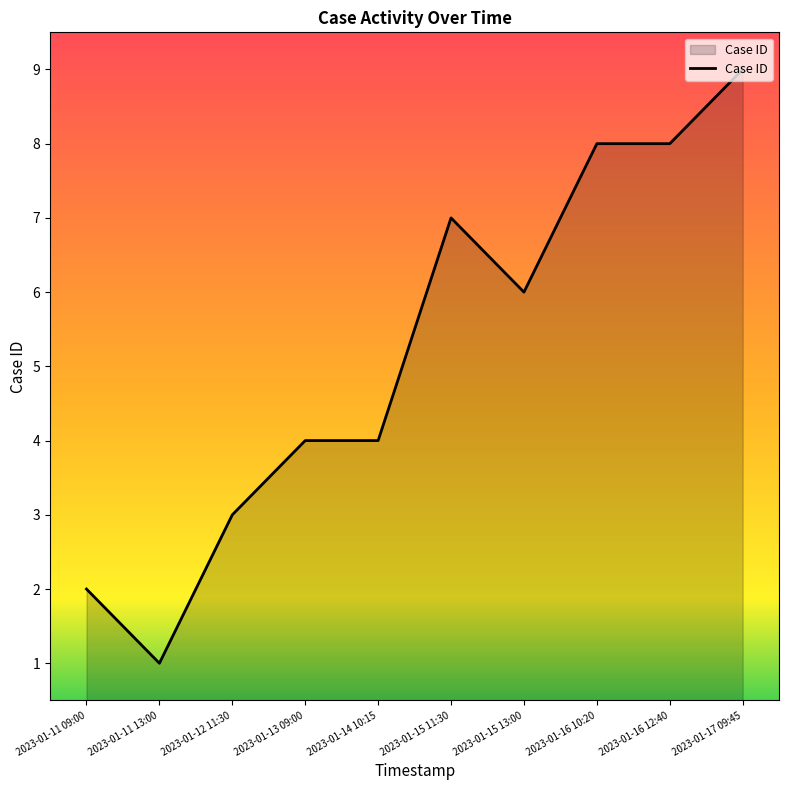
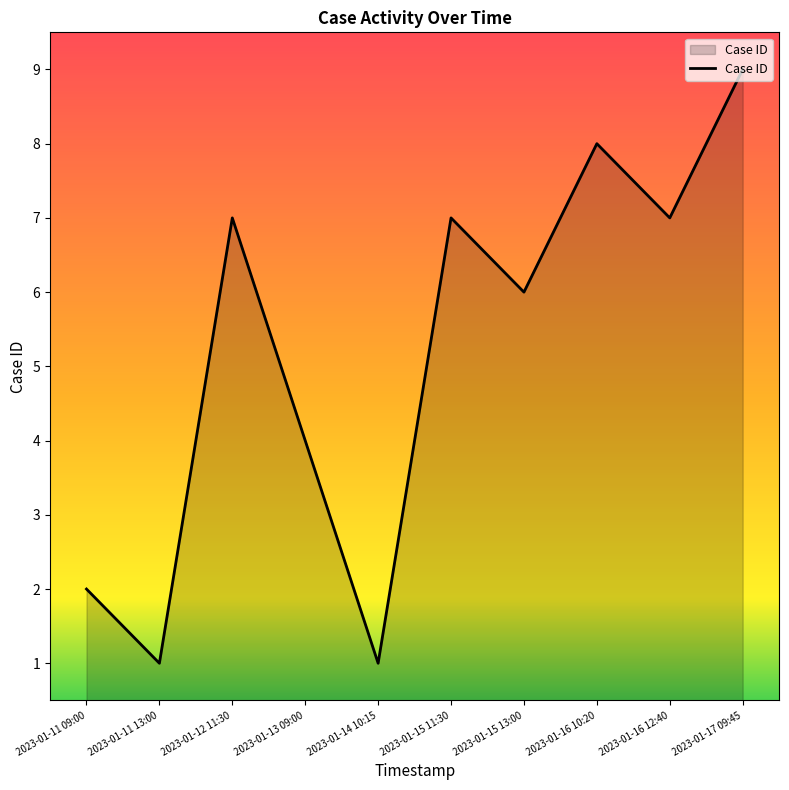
  {
    "2023-01-11 09:00": 2,
    "2023-01-11 13:00": 1,
-   "2023-01-12 11:30": 3,
+   "2023-01-12 11:30": 7,
    "2023-01-13 09:00": 4,
-   "2023-01-14 10:15": 4,
+   "2023-01-14 10:15": 1,
    "2023-01-15 11:30": 7,
    "2023-01-15 13:00": 6,
    "2023-01-16 10:20": 8,
-   "2023-01-16 12:40": 8
+   "2023-01-16 12:40": 7
  }
